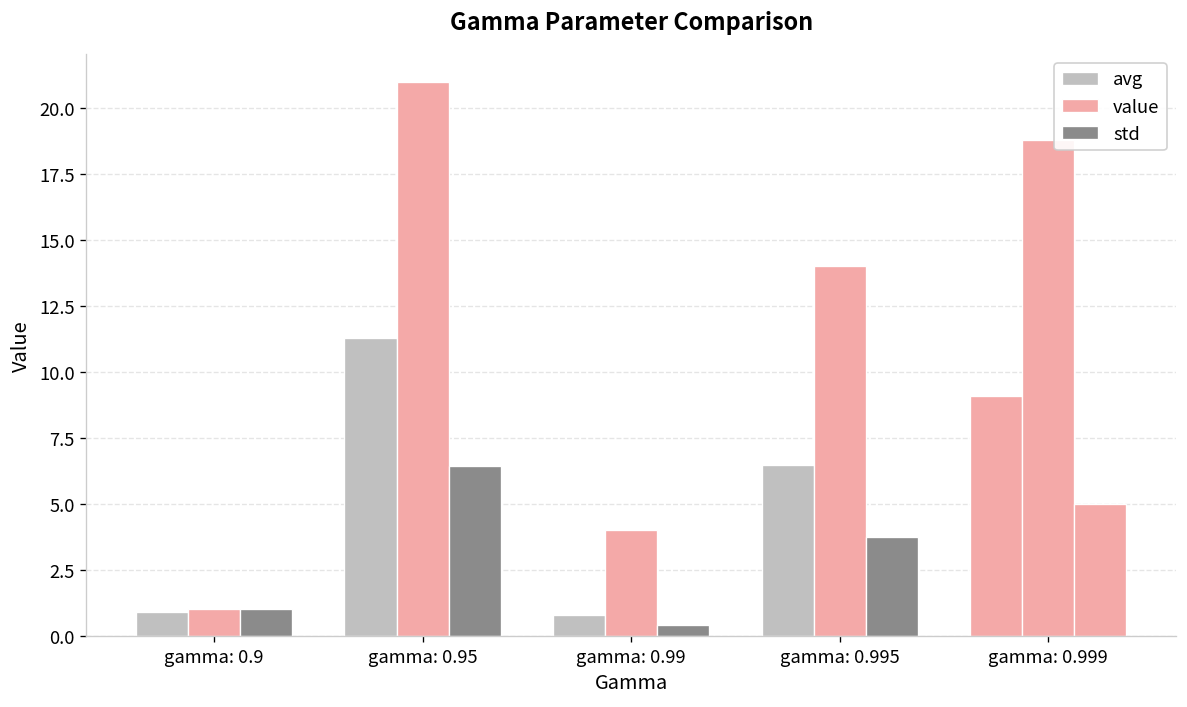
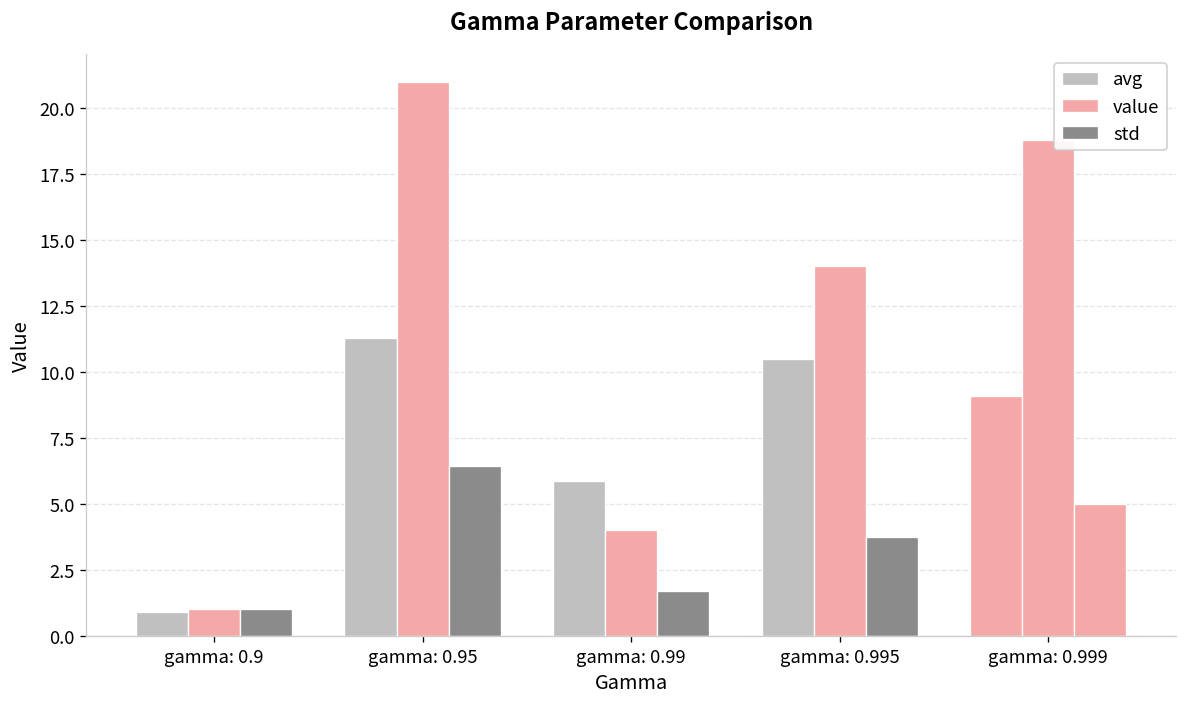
  {
    "avg": {
      "gamma: 0.9": 0.9,
      "gamma: 0.95": 11.3,
-     "gamma: 0.99": 0.8,
-     "gamma: 0.995": 6.5,
+     "gamma: 0.99": 5.9,
+     "gamma: 0.995": 10.5,
      "gamma: 0.999": 9.1
    },
    "value": {
      "gamma: 0.9": 1.0,
      "gamma: 0.95": 21.0,
      "gamma: 0.99": 4.0,
      "gamma: 0.995": 14.0,
      "gamma: 0.999": 18.8
    },
    "std": {
      "gamma: 0.9": 1.0,
      "gamma: 0.95": 6.5,
-     "gamma: 0.99": 0.4,
+     "gamma: 0.99": 1.7,
      "gamma: 0.995": 3.7,
      "gamma: 0.999": 5.0
    }
  }
